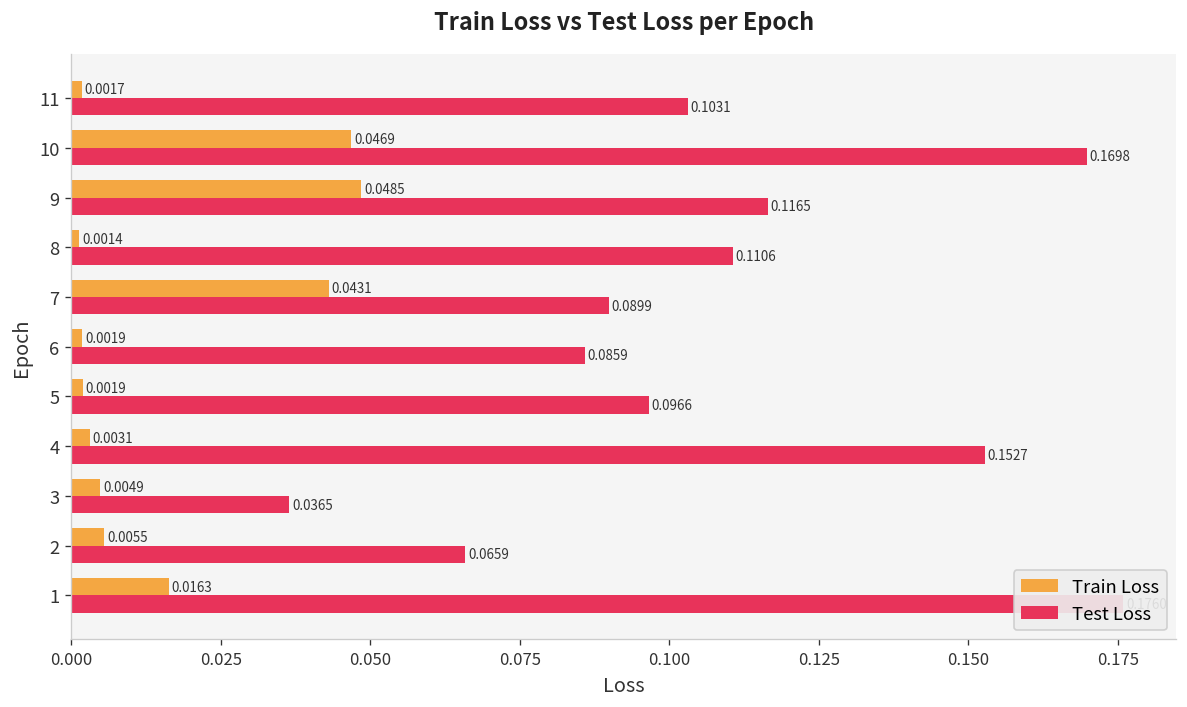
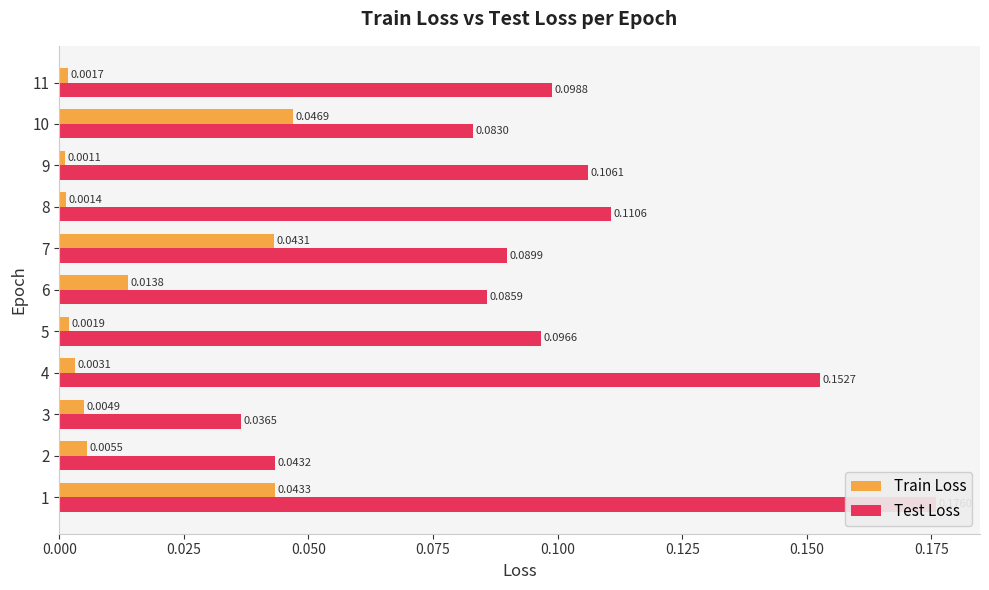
  {
    "Train Loss": {
      "11": 0.0017,
      "10": 0.0469,
-     "9": 0.0485,
+     "9": 0.0011,
      "8": 0.0014,
      "7": 0.0431,
-     "6": 0.0019,
+     "6": 0.0138,
      "5": 0.0019,
      "4": 0.0031,
      "3": 0.0049,
      "2": 0.0055,
-     "1": 0.0163
+     "1": 0.0433
    },
    "Test Loss": {
-     "11": 0.1031,
-     "10": 0.1698,
-     "9": 0.1165,
+     "11": 0.0988,
+     "10": 0.0830,
+     "9": 0.1061,
      "8": 0.1106,
      "7": 0.0899,
      "6": 0.0859,
      "5": 0.0966,
      "4": 0.1527,
      "3": 0.0365,
-     "2": 0.0659
+     "2": 0.0432
    }
  }
